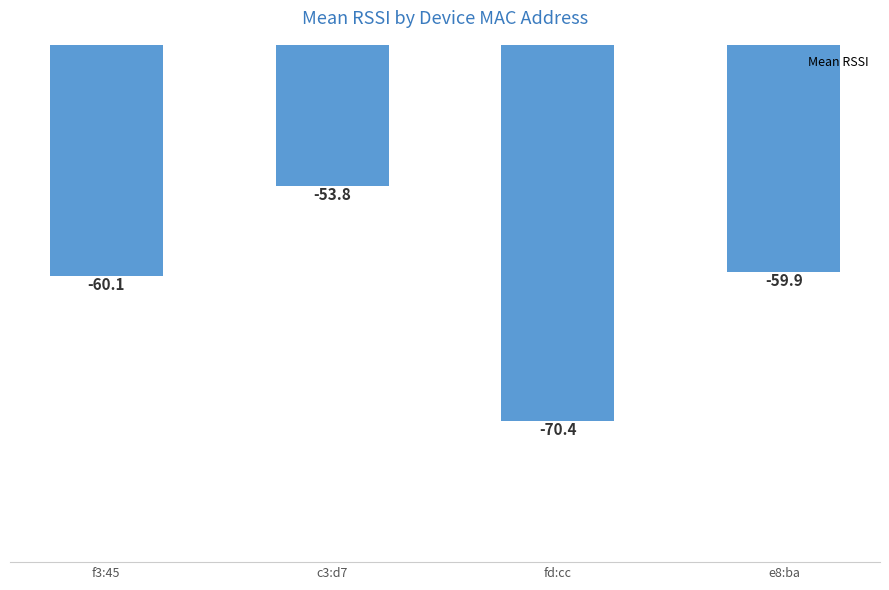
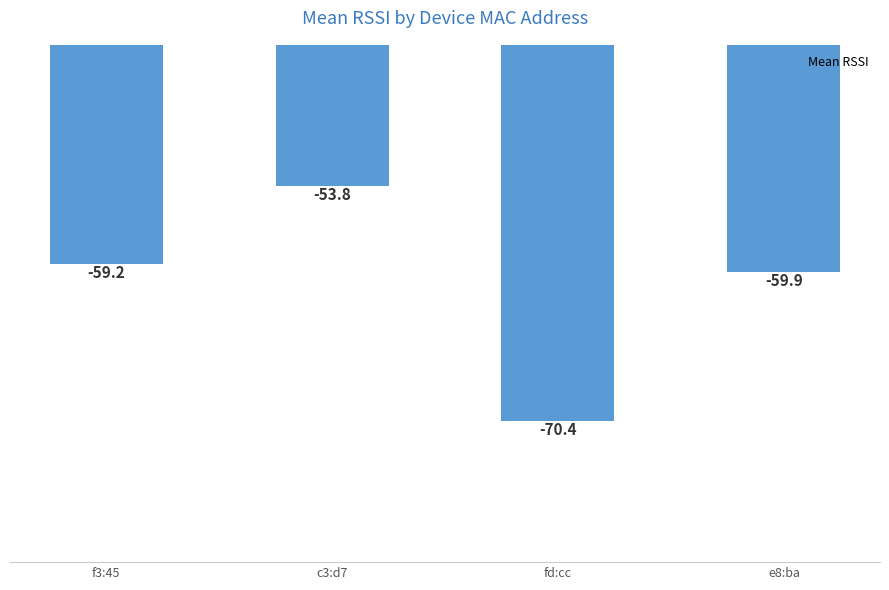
  {
-   "f3:45": -60.1,
+   "f3:45": -59.2,
    "c3:d7": -53.8,
    "fd:cc": -70.4,
    "e8:ba": -59.9
  }
